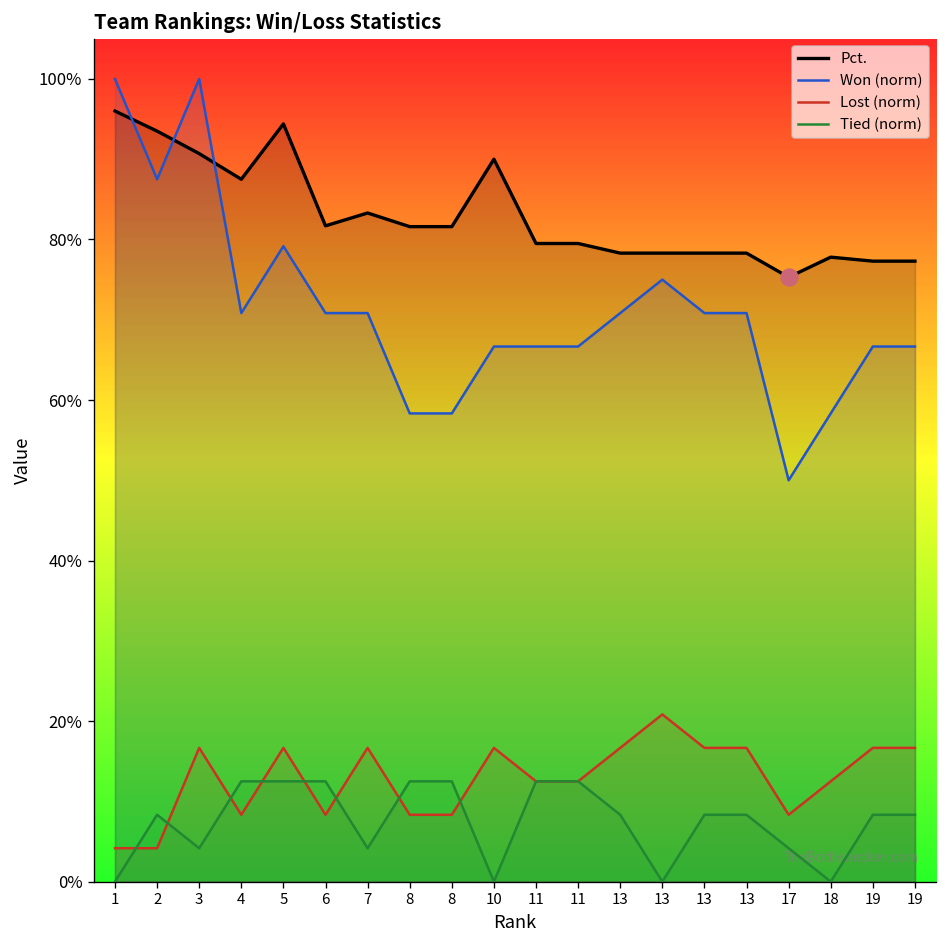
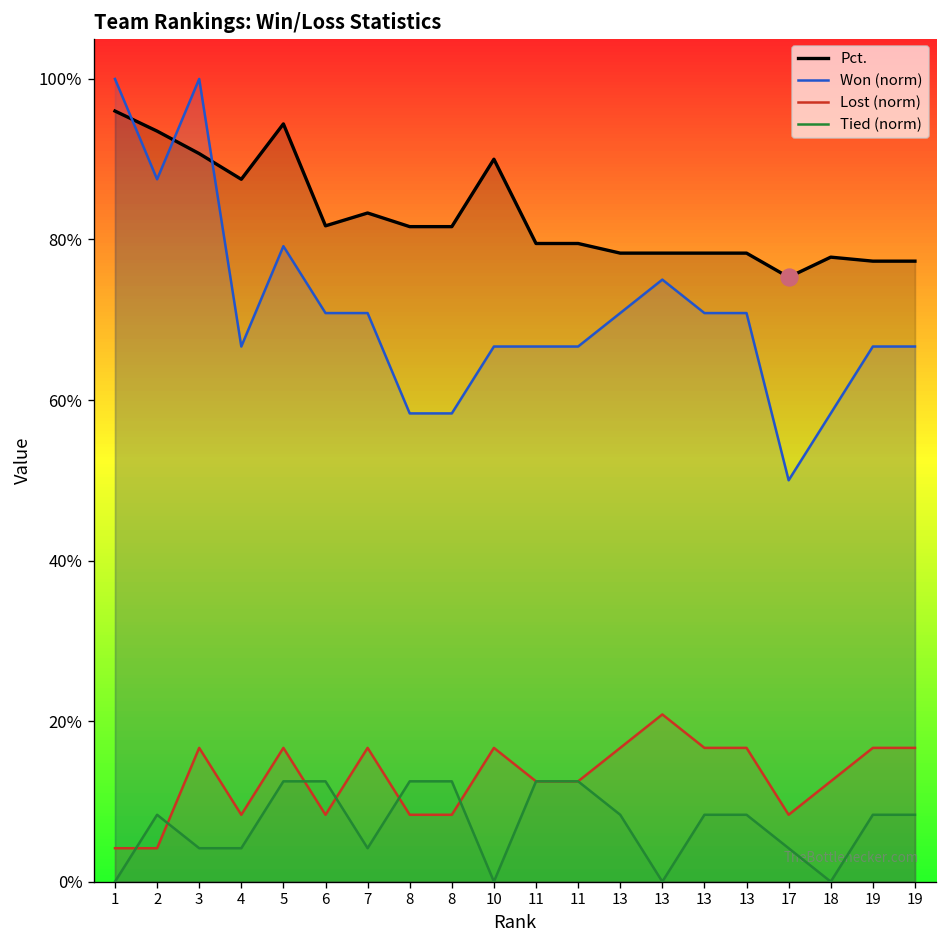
  {
    "Pct.": {
      "1": "96%",
      "2": "94%",
      "3": "91%",
      "4": "88%",
      "5": "94%",
      "6": "82%",
      "7": "83%",
      "10": "90%",
      "18": "78%"
    },
    "Won (norm)": {
      "1": "100%",
      "2": "88%",
      "3": "100%",
-     "4": "71%",
+     "4": "67%",
      "5": "79%",
      "6": "71%",
      "7": "71%",
      "10": "67%",
      "17": "50%",
      "18": "58%"
    },
    "Lost (norm)": {
      "1": "4%",
      "2": "4%",
      "3": "17%",
      "4": "8%",
      "5": "17%",
      "6": "8%",
      "7": "17%",
      "10": "17%",
      "17": "8%",
      "18": "13%"
    },
    "Tied (norm)": {
      "1": "0%",
      "2": "8%",
      "3": "4%",
-     "4": "13%",
+     "4": "4%",
      "5": "13%",
      "6": "13%",
      "7": "4%",
      "10": "0%",
      "17": "4%",
      "18": "0%"
    }
  }
